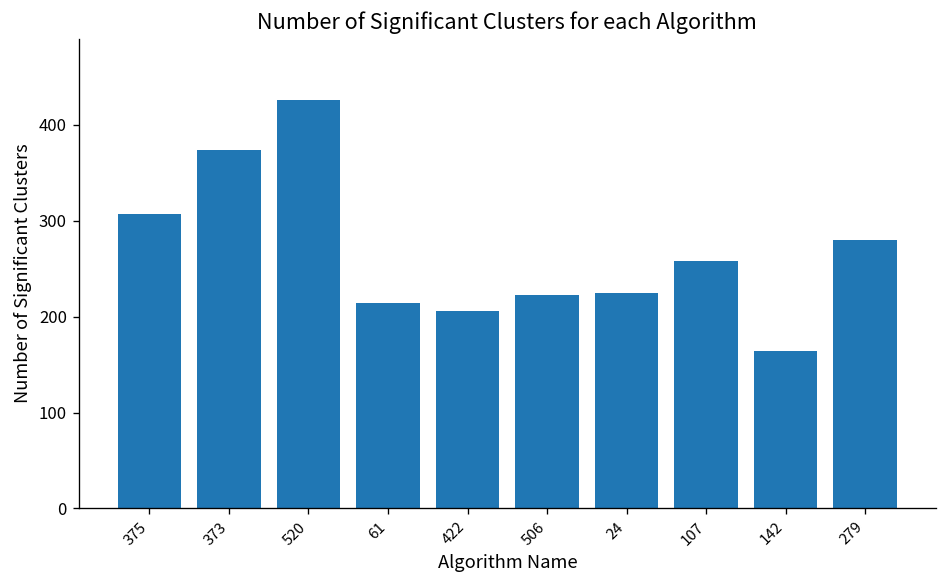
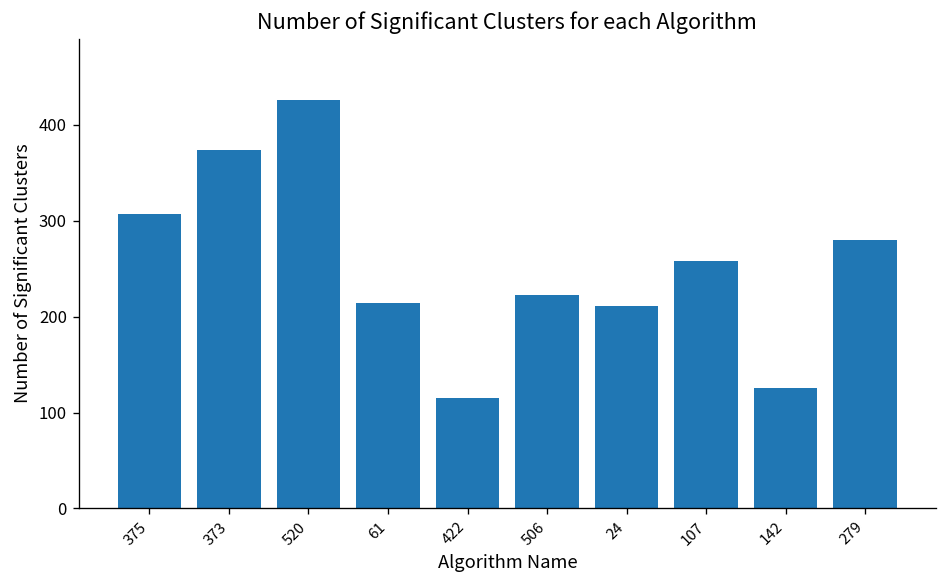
  {
    "375": 310,
    "373": 370,
    "520": 430,
    "61": 210,
-   "422": 210,
+   "422": 120,
    "506": 220,
-   "24": 230,
+   "24": 210,
    "107": 260,
-   "142": 160,
+   "142": 130,
    "279": 280
  }
